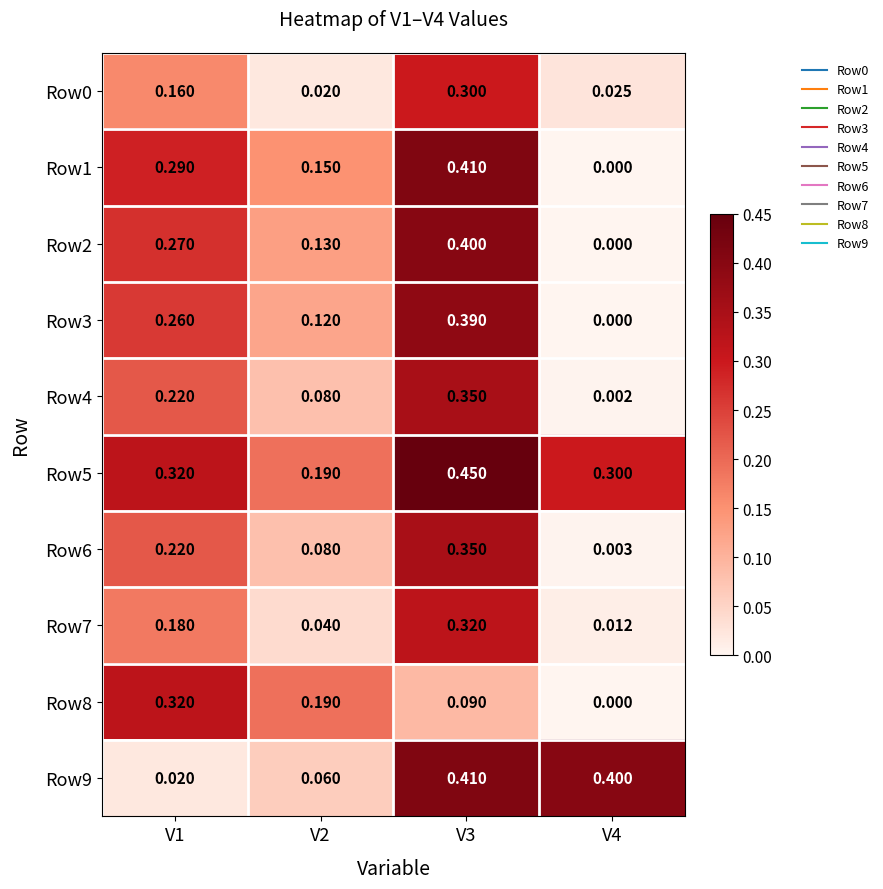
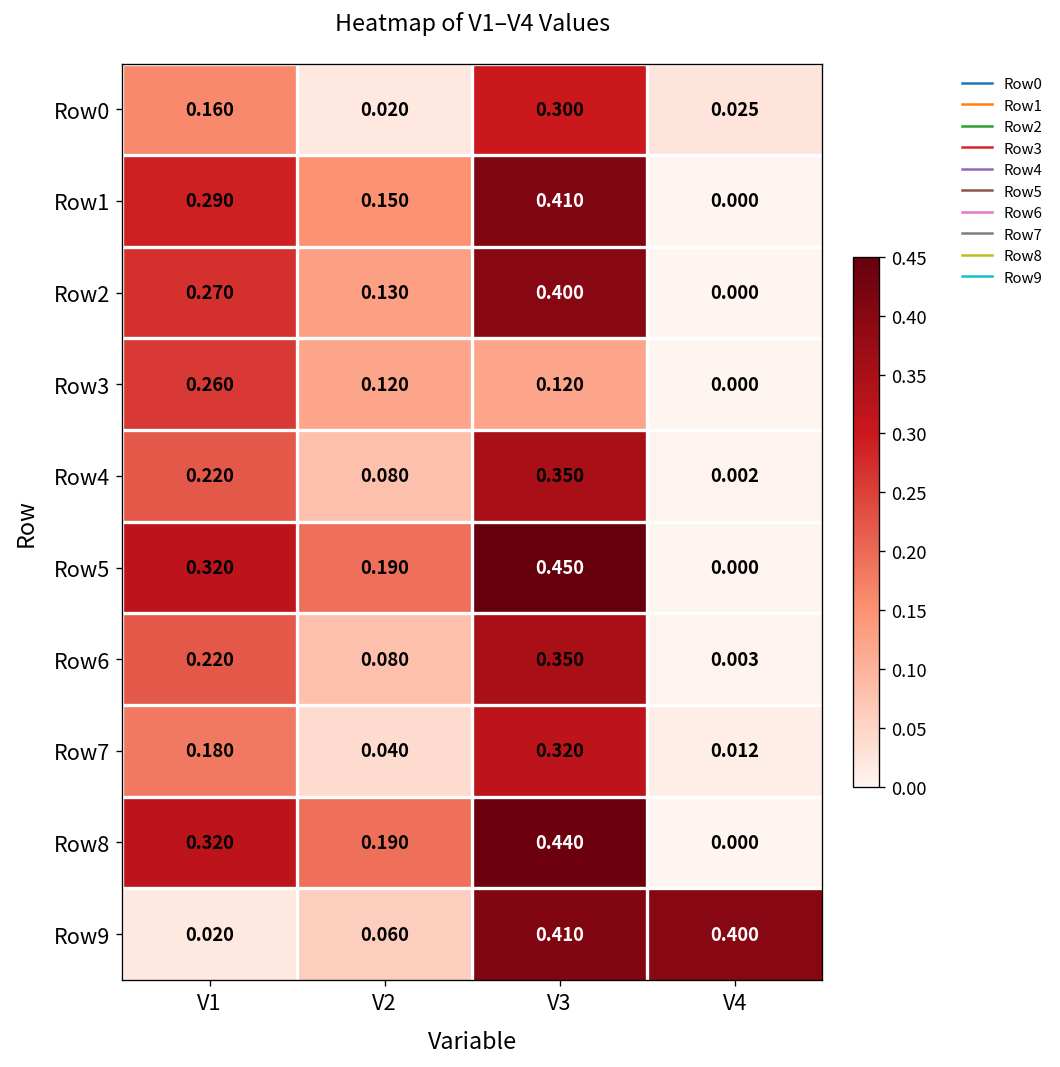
  {
    "Row0": {
      "V1": 0.160,
      "V2": 0.020,
      "V3": 0.300,
      "V4": 0.025
    },
    "Row1": {
      "V1": 0.290,
      "V2": 0.150,
      "V3": 0.410,
      "V4": 0.000
    },
    "Row2": {
      "V1": 0.270,
      "V2": 0.130,
      "V3": 0.400,
      "V4": 0.000
    },
    "Row3": {
      "V1": 0.260,
      "V2": 0.120,
-     "V3": 0.390,
+     "V3": 0.120,
      "V4": 0.000
    },
    "Row4": {
      "V1": 0.220,
      "V2": 0.080,
      "V3": 0.350,
      "V4": 0.002
    },
    "Row5": {
      "V1": 0.320,
      "V2": 0.190,
      "V3": 0.450,
-     "V4": 0.300
+     "V4": 0.000
    },
    "Row6": {
      "V1": 0.220,
      "V2": 0.080,
      "V3": 0.350,
      "V4": 0.003
    },
    "Row7": {
      "V1": 0.180,
      "V2": 0.040,
      "V3": 0.320,
      "V4": 0.012
    },
    "Row8": {
      "V1": 0.320,
      "V2": 0.190,
-     "V3": 0.090,
+     "V3": 0.440,
      "V4": 0.000
    },
    "Row9": {
      "V1": 0.020,
      "V2": 0.060,
      "V3": 0.410,
      "V4": 0.400
    }
  }
